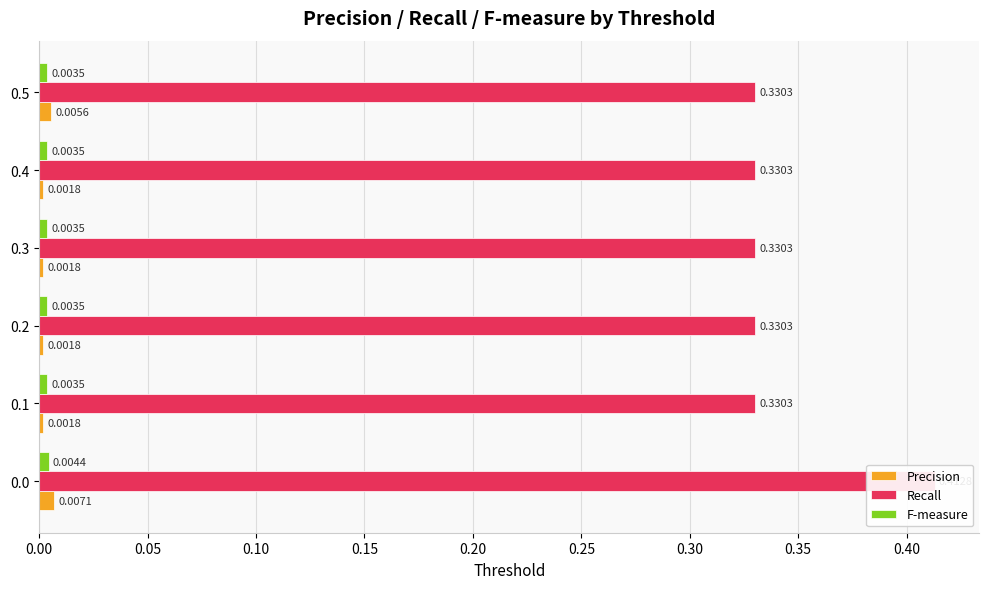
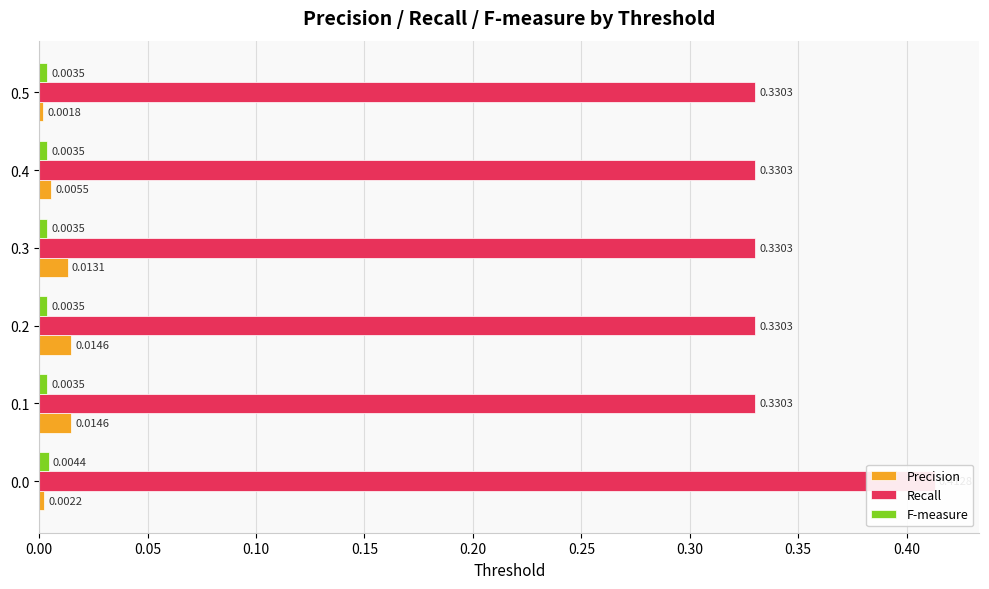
  {
    "Precision": {
-     "0.5": 0.0056,
-     "0.4": 0.0018,
-     "0.3": 0.0018,
-     "0.2": 0.0018,
-     "0.1": 0.0018,
-     "0.0": 0.0071
+     "0.5": 0.0018,
+     "0.4": 0.0055,
+     "0.3": 0.0131,
+     "0.2": 0.0146,
+     "0.1": 0.0146,
+     "0.0": 0.0022
    },
    "Recall": {
      "0.5": 0.3303,
      "0.4": 0.3303,
      "0.3": 0.3303,
      "0.2": 0.3303,
      "0.1": 0.3303
    },
    "F-measure": {
      "0.5": 0.0035,
      "0.4": 0.0035,
      "0.3": 0.0035,
      "0.2": 0.0035,
      "0.1": 0.0035,
      "0.0": 0.0044
    }
  }
